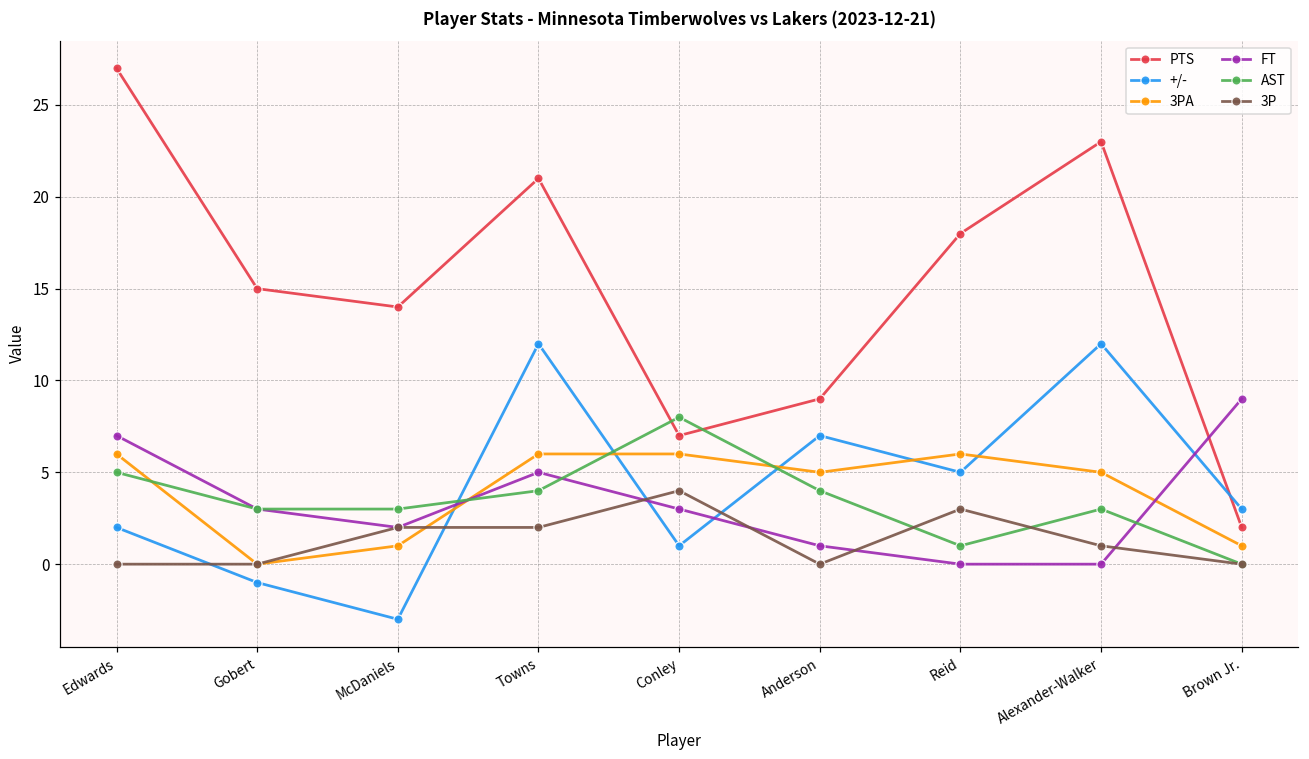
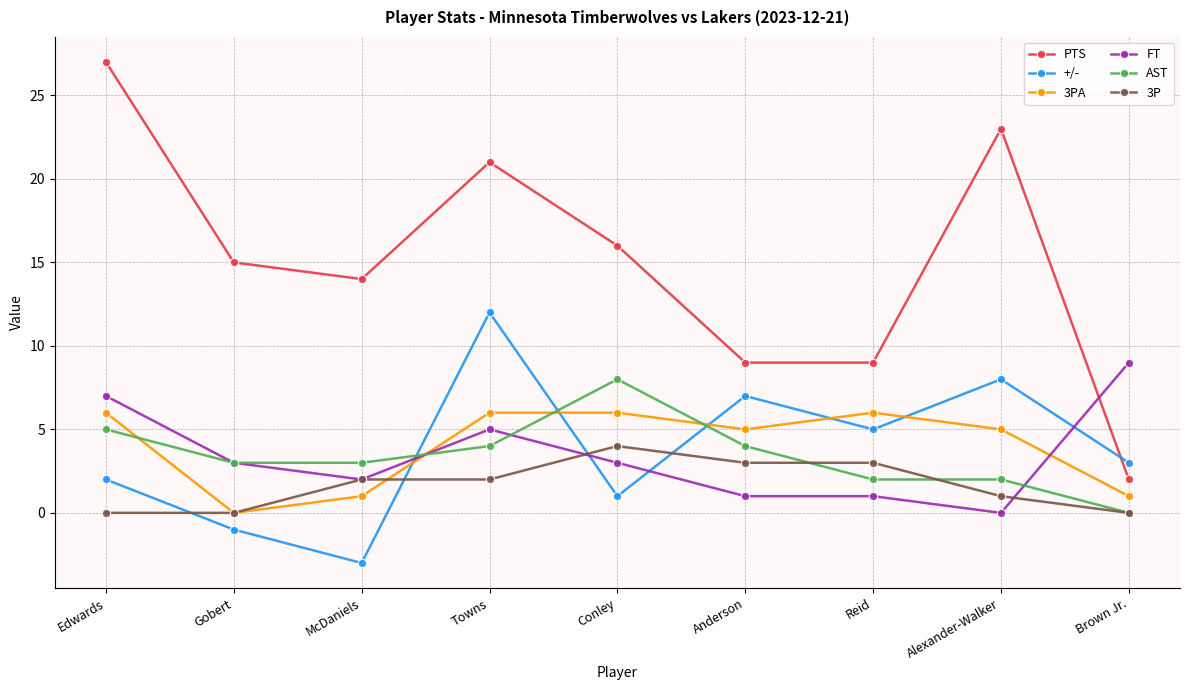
  {
    "PTS": {
      "Edwards": 27,
      "Gobert": 15,
      "McDaniels": 14,
      "Towns": 21,
-     "Conley": 7,
+     "Conley": 16,
      "Anderson": 9,
-     "Reid": 18,
+     "Reid": 9,
      "Alexander-Walker": 23,
      "Brown Jr.": 2
    },
    "+/-": {
      "Edwards": 2,
      "Gobert": -1,
      "McDaniels": -3,
      "Towns": 12,
      "Conley": 1,
      "Anderson": 7,
      "Reid": 5,
-     "Alexander-Walker": 12,
+     "Alexander-Walker": 8,
      "Brown Jr.": 3
    },
    "3PA": {
      "Edwards": 6,
      "McDaniels": 1,
      "Towns": 6,
      "Conley": 6,
      "Anderson": 5,
      "Reid": 6,
      "Alexander-Walker": 5,
      "Brown Jr.": 1
    },
    "FT": {
      "Edwards": 7,
      "Towns": 5,
      "Conley": 3,
      "Anderson": 1,
-     "Reid": 0,
+     "Reid": 1,
      "Alexander-Walker": 0,
      "Brown Jr.": 9
    },
    "AST": {
      "Edwards": 5,
      "McDaniels": 3,
      "Towns": 4,
      "Conley": 8,
      "Anderson": 4,
-     "Reid": 1,
-     "Alexander-Walker": 3
+     "Reid": 2,
+     "Alexander-Walker": 2
    },
    "3P": {
      "Edwards": 0,
      "Towns": 2,
      "Conley": 4,
-     "Anderson": 0,
+     "Anderson": 3,
      "Reid": 3,
      "Alexander-Walker": 1
    }
  }
